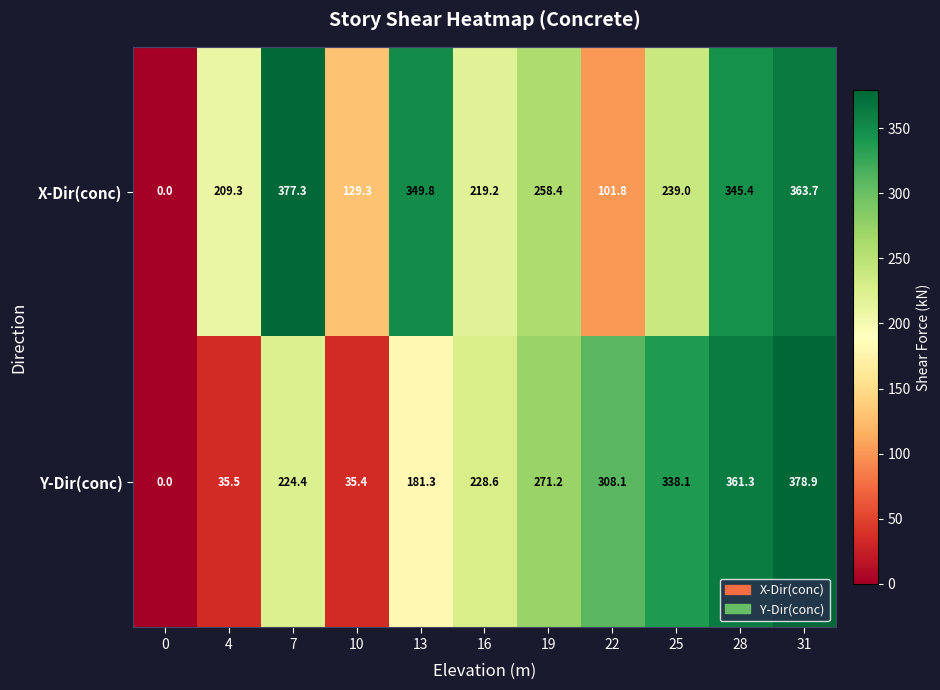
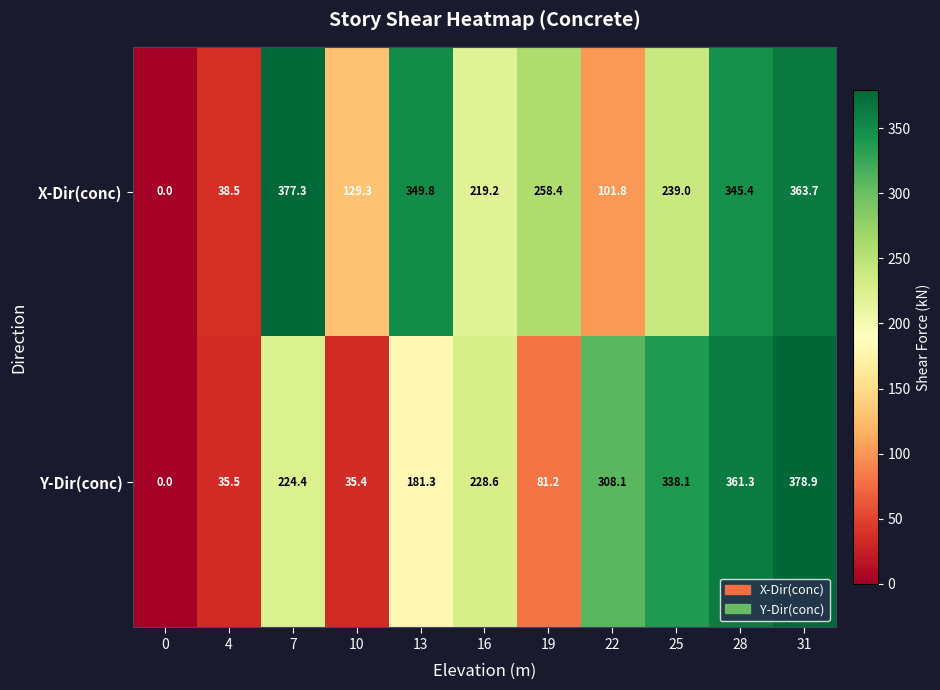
  {
    "X-Dir(conc)": {
      "0": 0.0,
-     "4": 209.3,
+     "4": 38.5,
      "7": 377.3,
      "10": 129.3,
      "13": 349.8,
      "16": 219.2,
      "19": 258.4,
      "22": 101.8,
      "25": 239.0,
      "28": 345.4,
      "31": 363.7
    },
    "Y-Dir(conc)": {
      "0": 0.0,
      "4": 35.5,
      "7": 224.4,
      "10": 35.4,
      "13": 181.3,
      "16": 228.6,
-     "19": 271.2,
+     "19": 81.2,
      "22": 308.1,
      "25": 338.1,
      "28": 361.3,
      "31": 378.9
    }
  }
